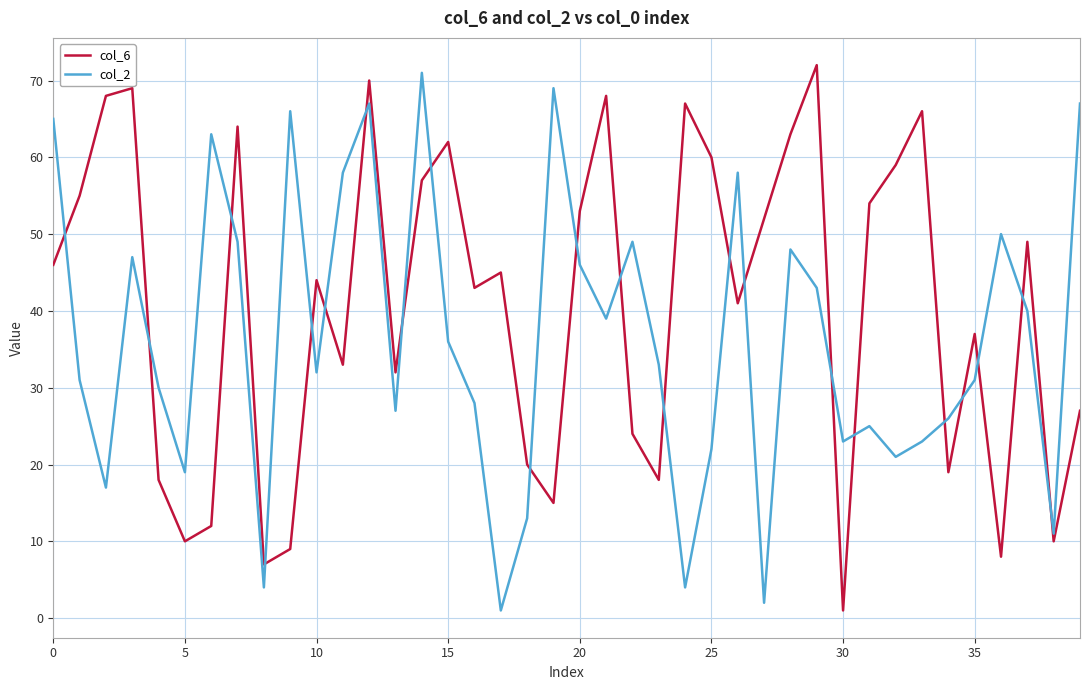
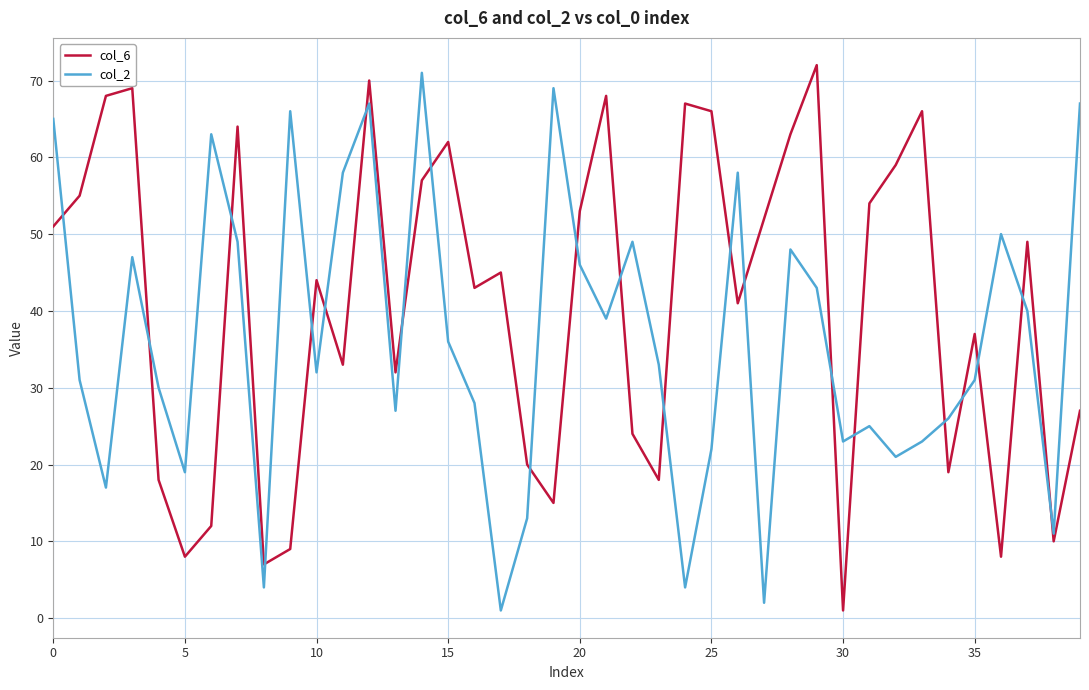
  {
    "col_6": {
-     "0": 46,
-     "5": 10,
+     "0": 51,
+     "5": 8,
      "10": 44,
      "15": 62,
      "20": 53,
-     "25": 60,
+     "25": 66,
      "30": 1,
      "35": 37
    },
    "col_2": {
      "0": 65,
      "5": 19,
      "10": 32,
      "15": 36,
      "20": 46,
      "25": 22,
      "30": 23,
      "35": 31
    }
  }
